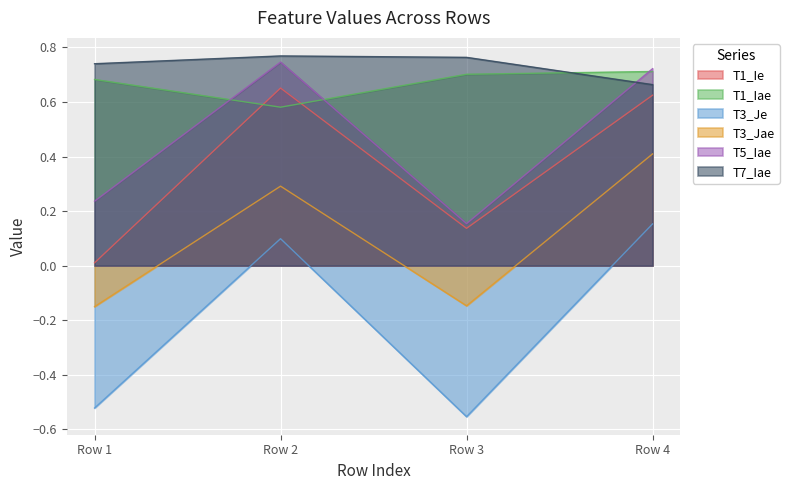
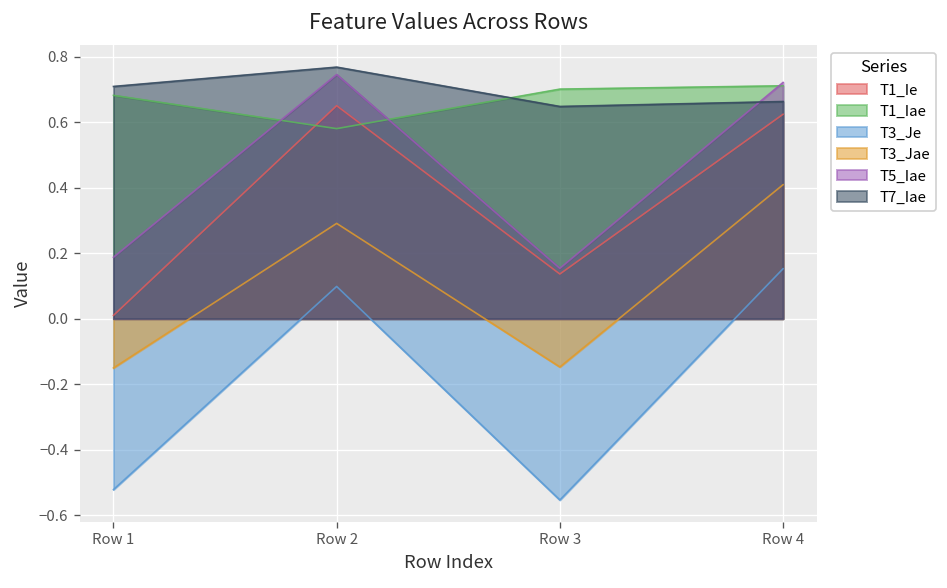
  {
    "T1_Ie": {
      "Row 1": 0.01,
      "Row 2": 0.65,
      "Row 3": 0.14,
      "Row 4": 0.62
    },
    "T1_Iae": {
      "Row 1": 0.68,
      "Row 2": 0.58,
      "Row 3": 0.70,
      "Row 4": 0.71
    },
    "T5_Iae": {
-     "Row 1": 0.24,
+     "Row 1": 0.19,
      "Row 2": 0.75,
      "Row 3": 0.15,
      "Row 4": 0.72
    },
    "T7_Iae": {
-     "Row 1": 0.74,
+     "Row 1": 0.71,
      "Row 2": 0.77,
-     "Row 3": 0.76,
+     "Row 3": 0.65,
      "Row 4": 0.66
    }
  }
